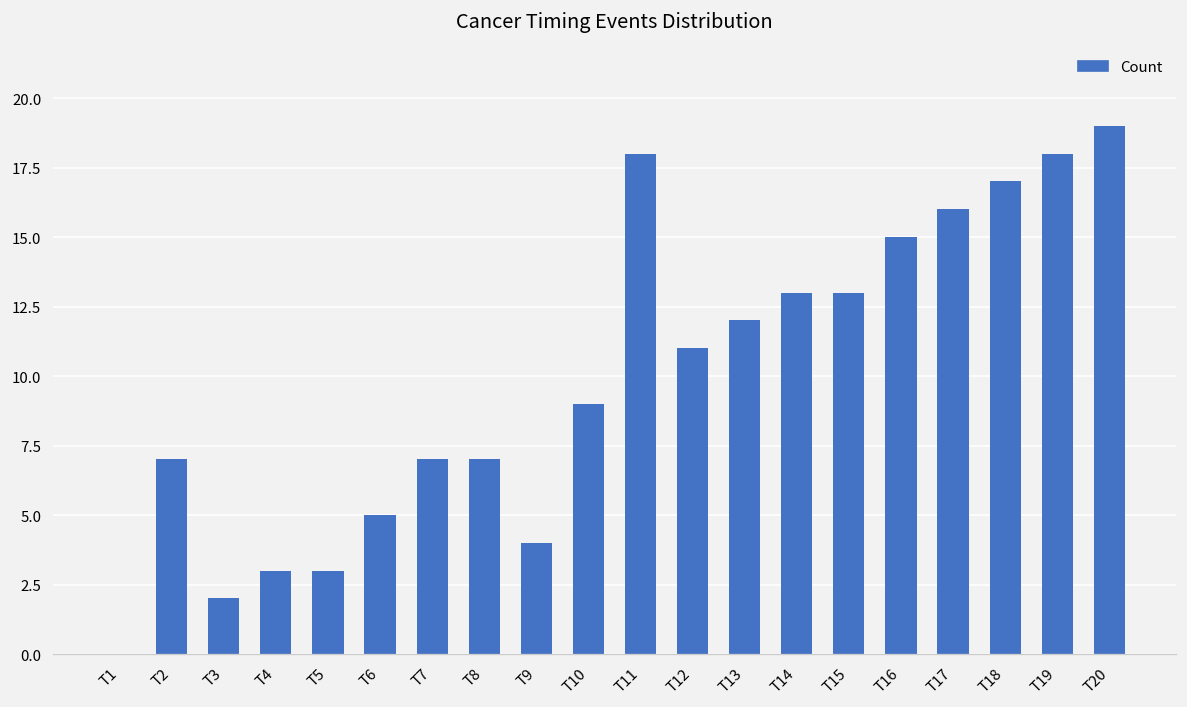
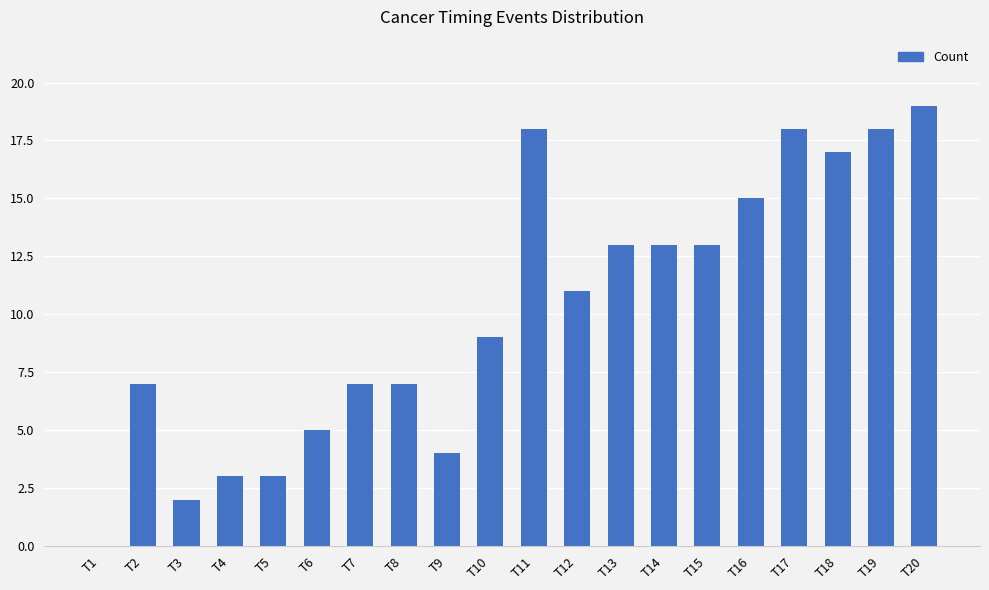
  {
    "T1": 0,
    "T2": 7,
    "T3": 2,
    "T4": 3,
    "T5": 3,
    "T6": 5,
    "T7": 7,
    "T8": 7,
    "T9": 4,
    "T10": 9,
    "T11": 18,
    "T12": 11,
-   "T13": 12,
+   "T13": 13,
    "T14": 13,
    "T15": 13,
    "T16": 15,
-   "T17": 16,
+   "T17": 18,
    "T18": 17,
    "T19": 18,
    "T20": 19
  }
